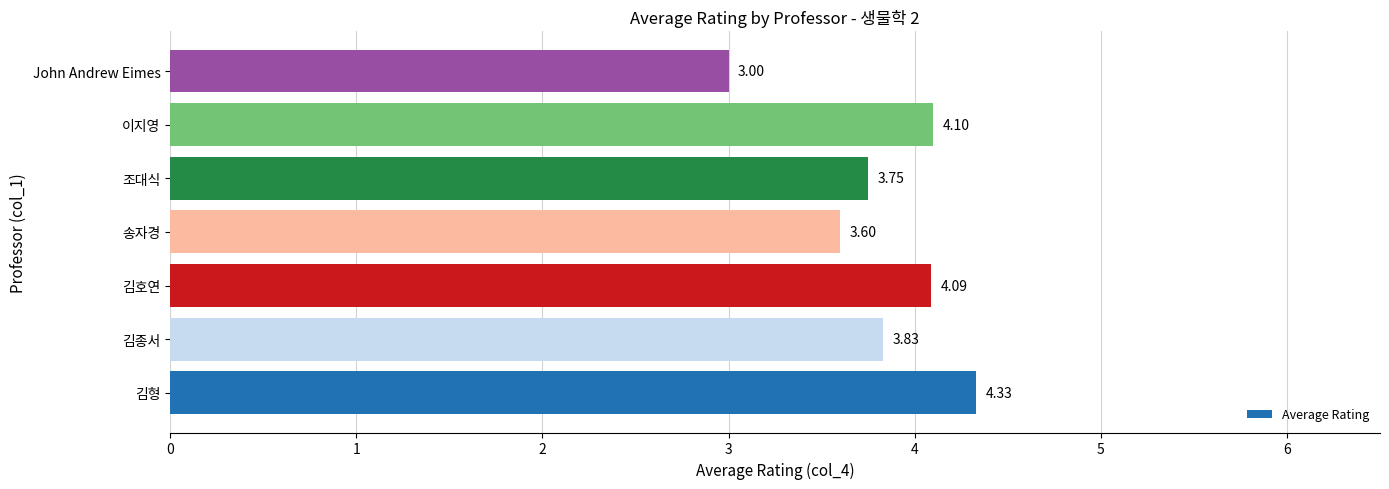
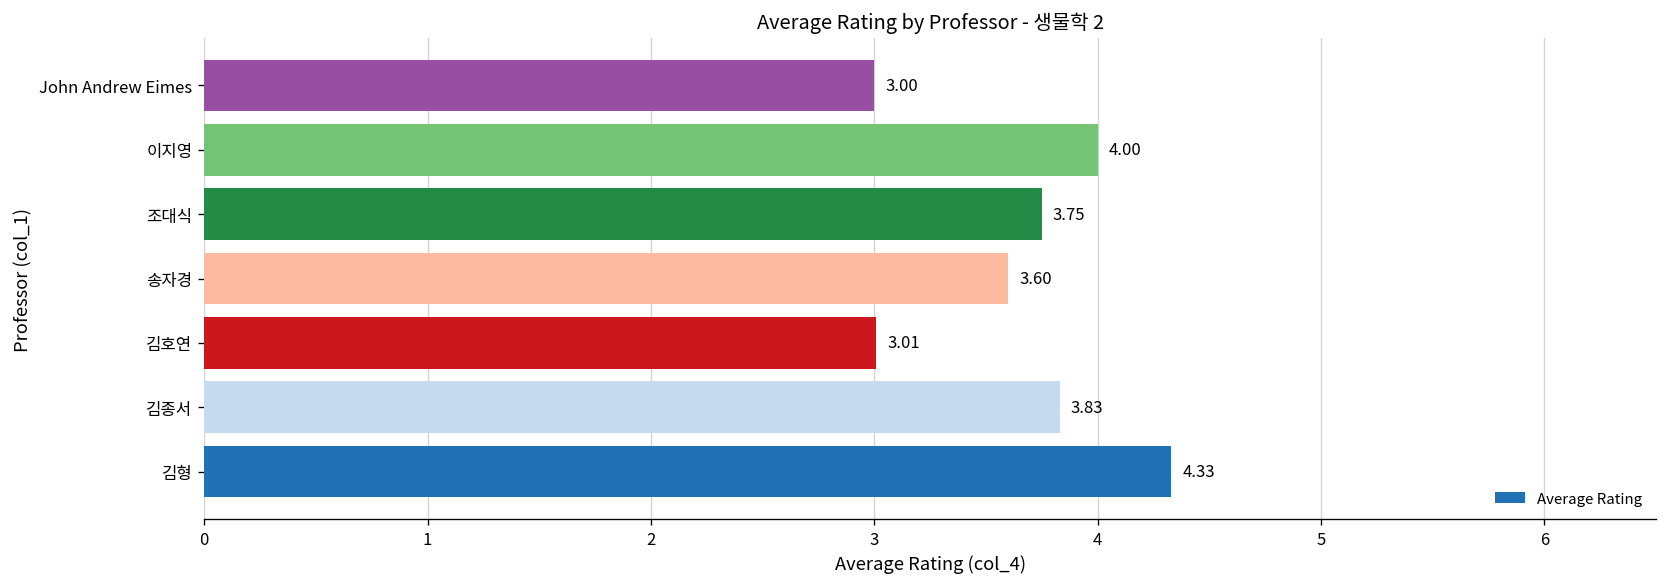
  {
    "John Andrew Eimes": 3.00,
-   "이지영": 4.10,
+   "이지영": 4.00,
    "조대식": 3.75,
    "송자경": 3.60,
-   "김호연": 4.09,
+   "김호연": 3.01,
    "김종서": 3.83,
    "김형": 4.33
  }
